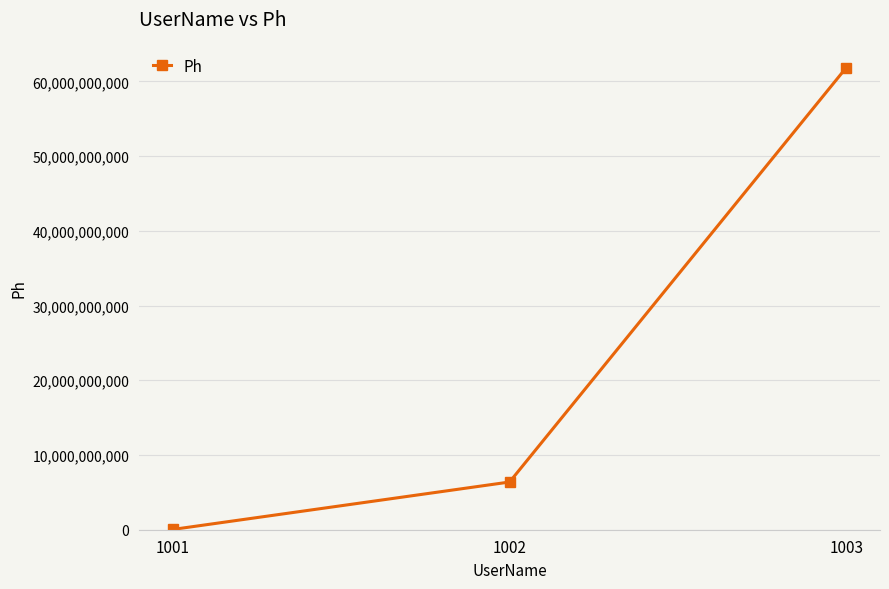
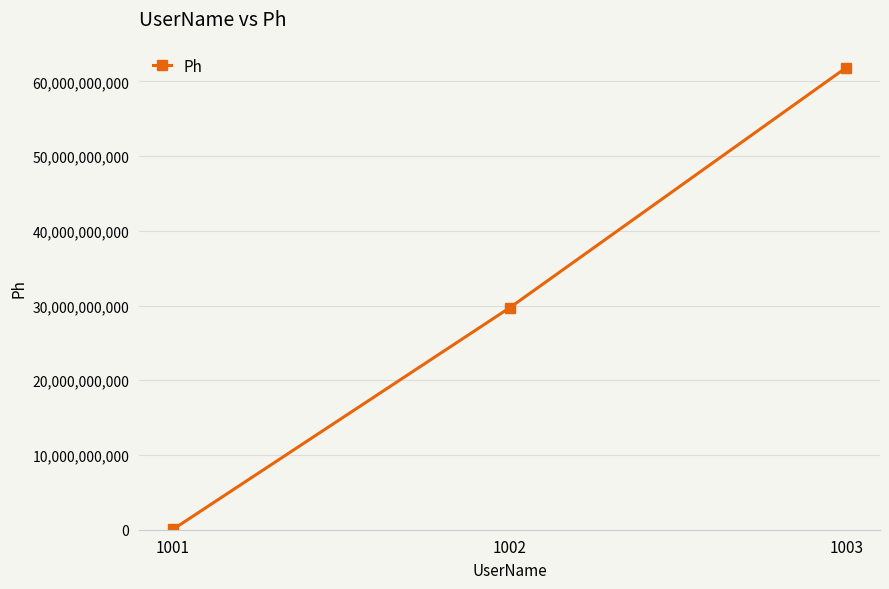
  {
    "1001": "0",
-   "1002": "6,000,000,000",
+   "1002": "30,000,000,000",
    "1003": "62,000,000,000"
  }
